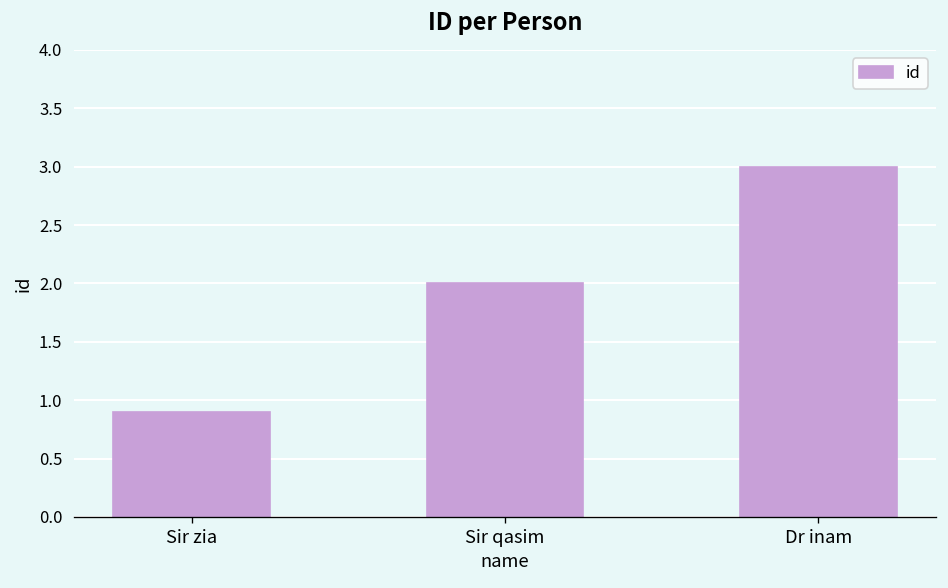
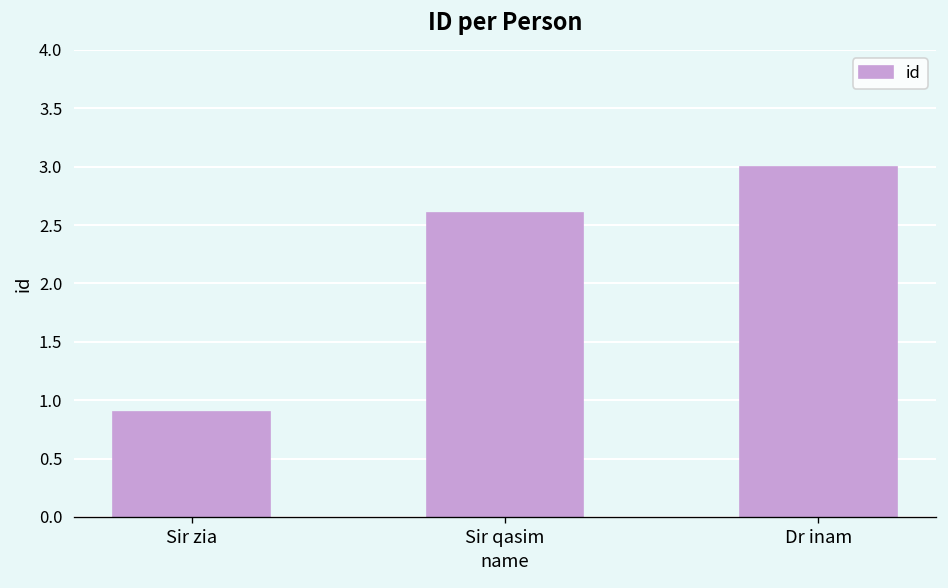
  {
    "Sir zia": 0.9,
-   "Sir qasim": 2.0,
+   "Sir qasim": 2.6,
    "Dr inam": 3.0
  }
